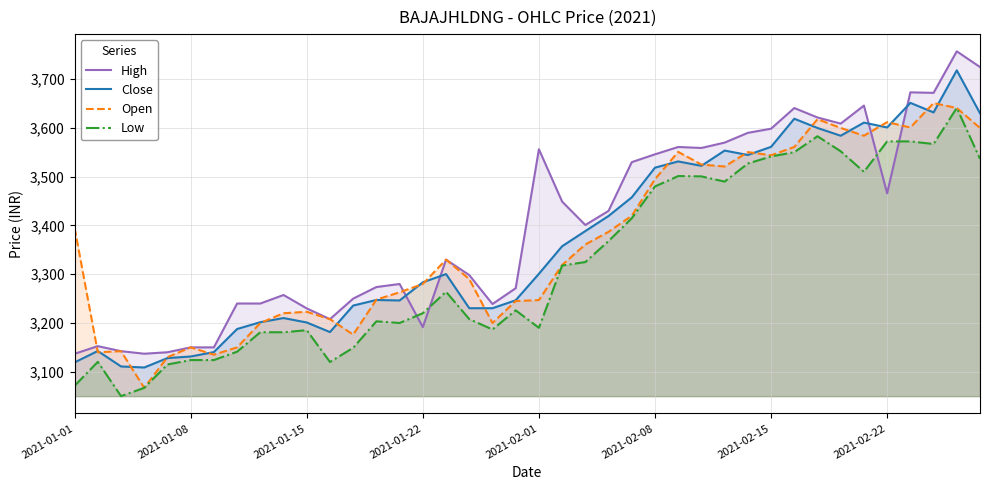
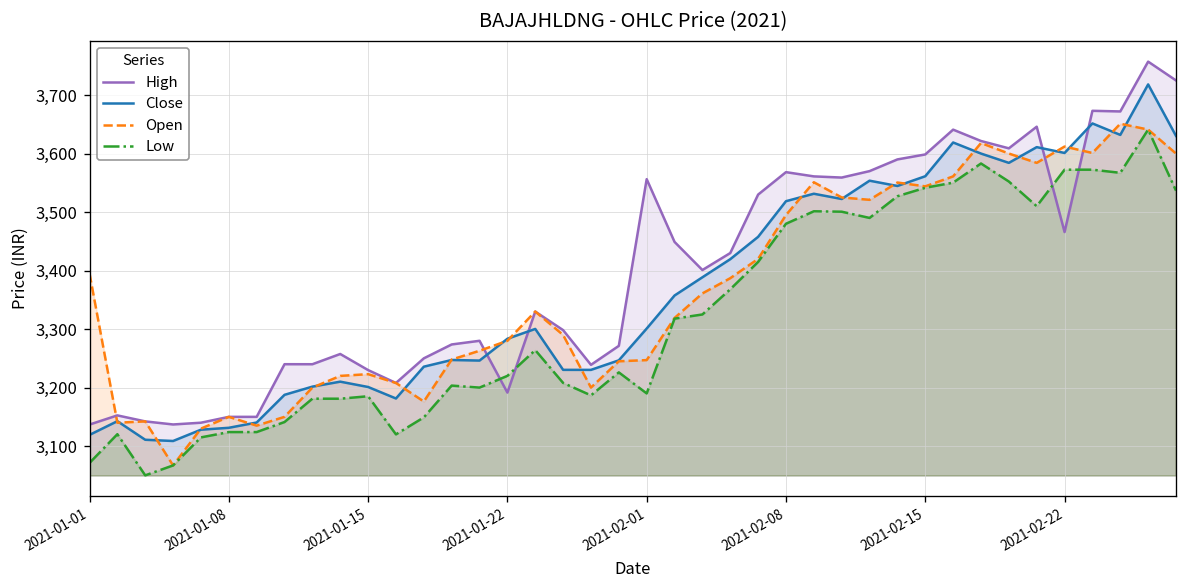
  {
    "High": {
      "2021-01-01": "3,140",
      "2021-01-15": "3,230",
      "2021-01-22": "3,190",
      "2021-02-01": "3,560",
-     "2021-02-08": "3,550",
+     "2021-02-08": "3,570",
      "2021-02-15": "3,600",
      "2021-02-22": "3,470"
    },
    "Close": {
      "2021-01-01": "3,120",
      "2021-01-08": "3,130",
      "2021-01-15": "3,200",
      "2021-02-01": "3,300",
      "2021-02-08": "3,520",
      "2021-02-15": "3,560",
      "2021-02-22": "3,600"
    },
    "Open": {
      "2021-01-01": "3,400",
      "2021-01-15": "3,220",
      "2021-02-01": "3,250",
      "2021-02-08": "3,500",
      "2021-02-22": "3,610"
    },
    "Low": {
      "2021-01-01": "3,070",
      "2021-01-08": "3,120",
      "2021-01-15": "3,190",
      "2021-01-22": "3,220",
      "2021-02-01": "3,190",
      "2021-02-08": "3,480",
      "2021-02-22": "3,570"
    }
  }
